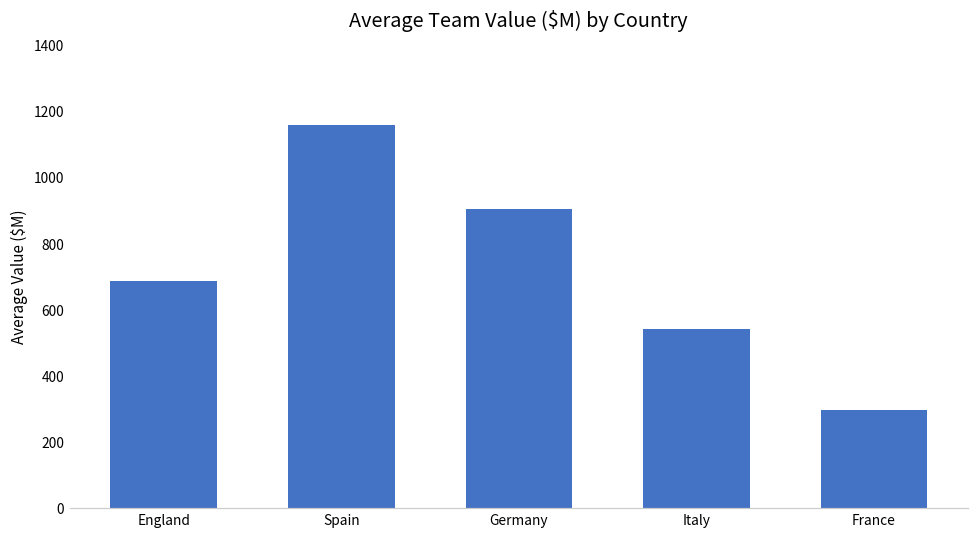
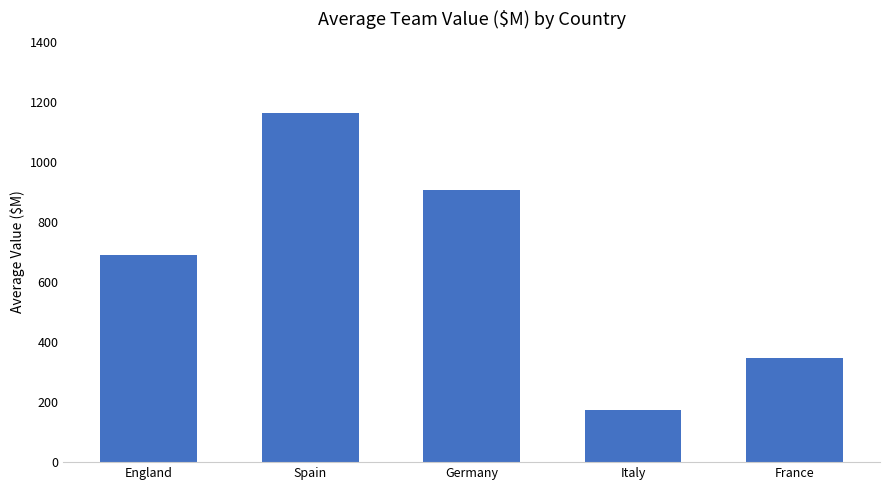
  {
    "England": 690,
    "Spain": 1160,
    "Germany": 910,
-   "Italy": 540,
-   "France": 300
+   "Italy": 170,
+   "France": 350
  }
